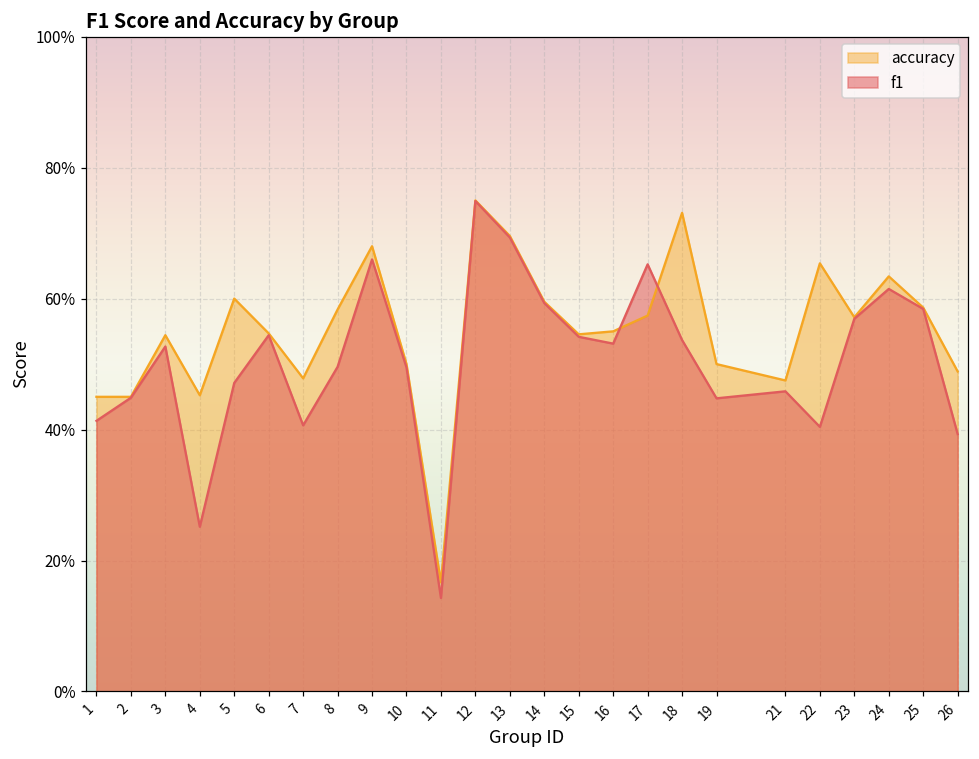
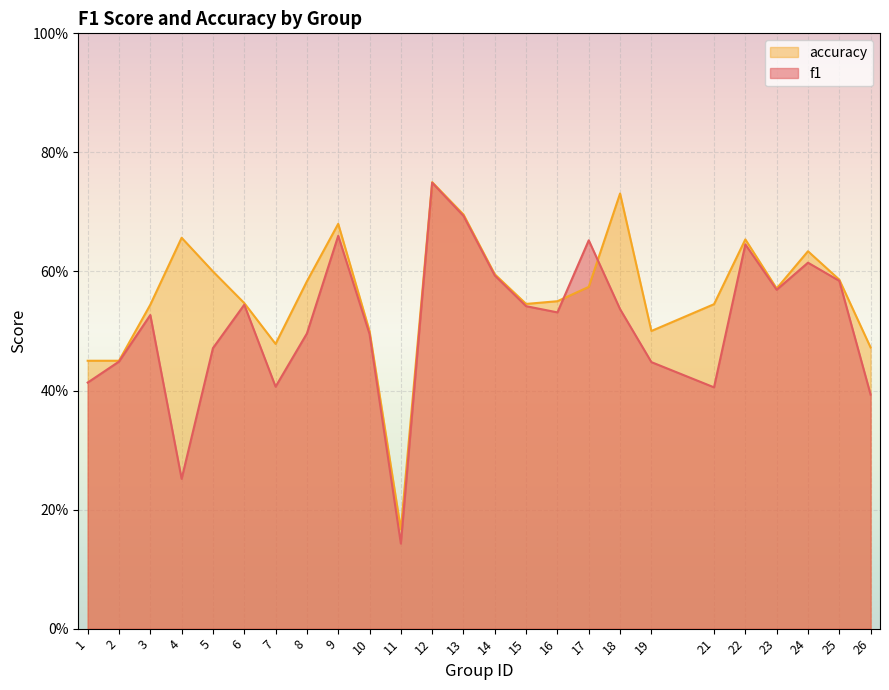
  {
    "accuracy": {
      "1": "45%",
      "3": "54%",
-     "4": "45%",
+     "4": "66%",
      "5": "60%",
      "7": "48%",
      "8": "58%",
      "9": "68%",
      "10": "50%",
      "11": "17%",
      "16": "55%",
      "17": "57%",
      "18": "73%",
      "19": "50%",
-     "21": "48%",
+     "21": "55%",
      "22": "65%",
      "24": "63%",
-     "26": "49%"
+     "26": "47%"
    },
    "f1": {
      "1": "41%",
      "3": "53%",
      "4": "25%",
      "5": "47%",
      "7": "41%",
      "8": "50%",
      "9": "66%",
      "10": "49%",
      "11": "14%",
      "16": "53%",
      "17": "65%",
      "18": "54%",
      "19": "45%",
-     "21": "46%",
-     "22": "40%",
+     "21": "41%",
+     "22": "65%",
      "24": "61%",
      "26": "39%"
    }
  }
